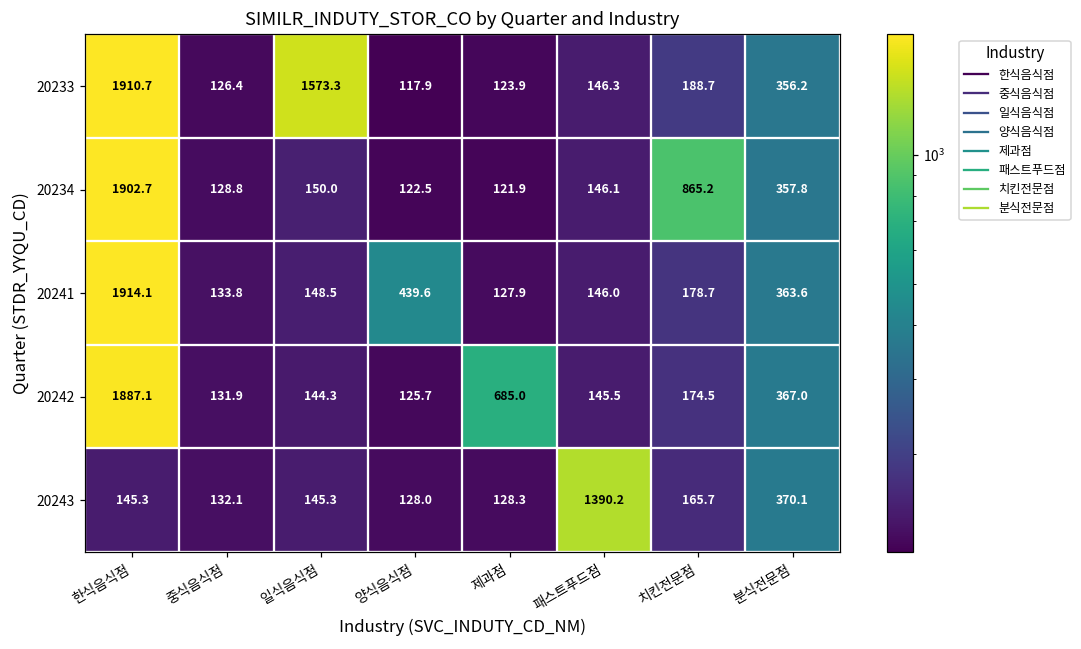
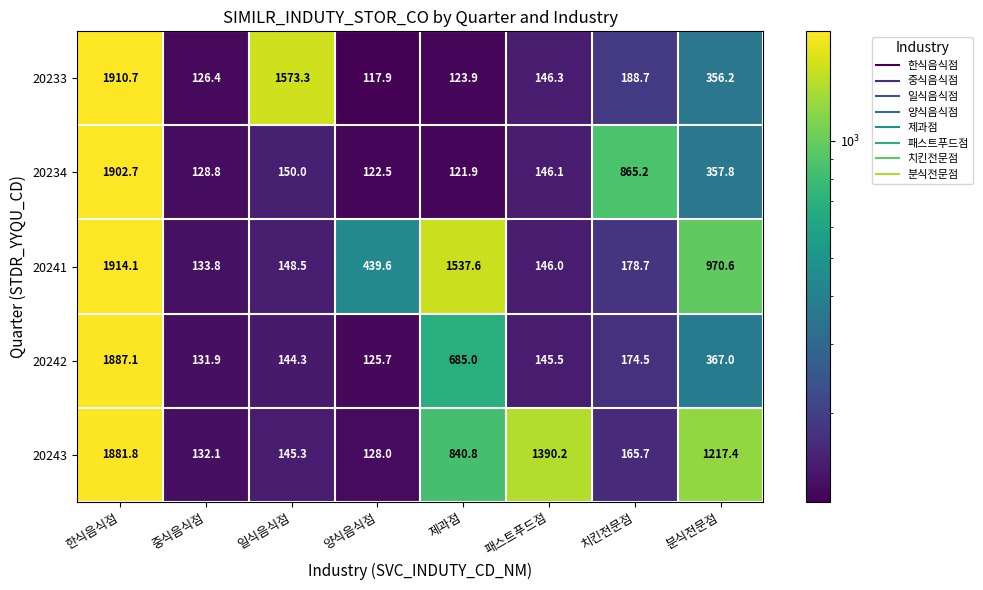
  {
    "20233": {
      "한식음식점": 1910.7,
      "중식음식점": 126.4,
      "일식음식점": 1573.3,
      "양식음식점": 117.9,
      "제과점": 123.9,
      "패스트푸드점": 146.3,
      "치킨전문점": 188.7,
      "분식전문점": 356.2
    },
    "20234": {
      "한식음식점": 1902.7,
      "중식음식점": 128.8,
      "일식음식점": 150.0,
      "양식음식점": 122.5,
      "제과점": 121.9,
      "패스트푸드점": 146.1,
      "치킨전문점": 865.2,
      "분식전문점": 357.8
    },
    "20241": {
      "한식음식점": 1914.1,
      "중식음식점": 133.8,
      "일식음식점": 148.5,
      "양식음식점": 439.6,
-     "제과점": 127.9,
+     "제과점": 1537.6,
      "패스트푸드점": 146.0,
      "치킨전문점": 178.7,
-     "분식전문점": 363.6
+     "분식전문점": 970.6
    },
    "20242": {
      "한식음식점": 1887.1,
      "중식음식점": 131.9,
      "일식음식점": 144.3,
      "양식음식점": 125.7,
      "제과점": 685.0,
      "패스트푸드점": 145.5,
      "치킨전문점": 174.5,
      "분식전문점": 367.0
    },
    "20243": {
-     "한식음식점": 145.3,
+     "한식음식점": 1881.8,
      "중식음식점": 132.1,
      "일식음식점": 145.3,
      "양식음식점": 128.0,
-     "제과점": 128.3,
+     "제과점": 840.8,
      "패스트푸드점": 1390.2,
      "치킨전문점": 165.7,
-     "분식전문점": 370.1
+     "분식전문점": 1217.4
    }
  }
